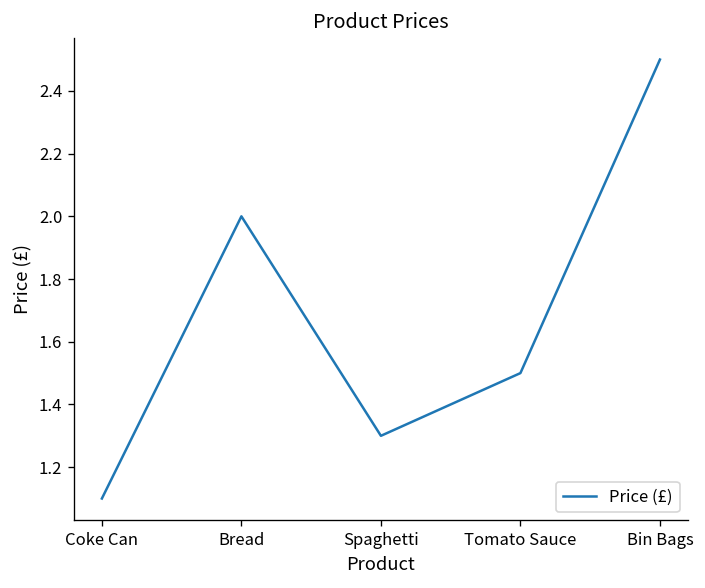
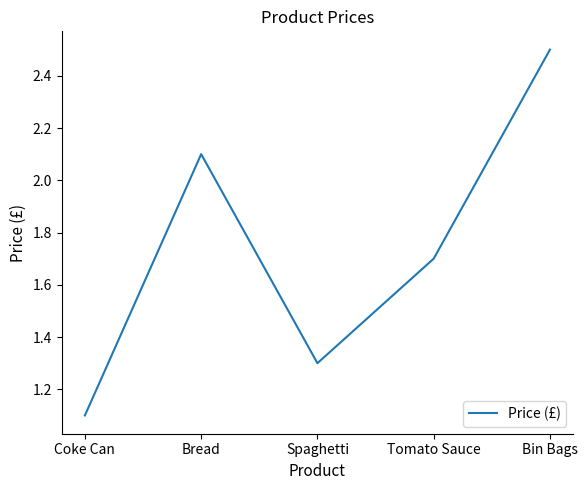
  {
    "Coke Can": 1.1,
-   "Bread": 2.0,
+   "Bread": 2.1,
    "Spaghetti": 1.3,
-   "Tomato Sauce": 1.5,
+   "Tomato Sauce": 1.7,
    "Bin Bags": 2.5
  }
